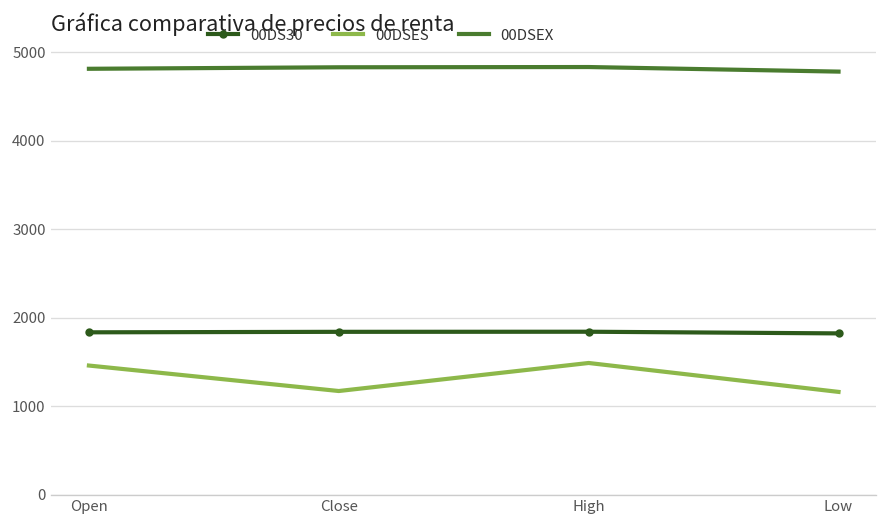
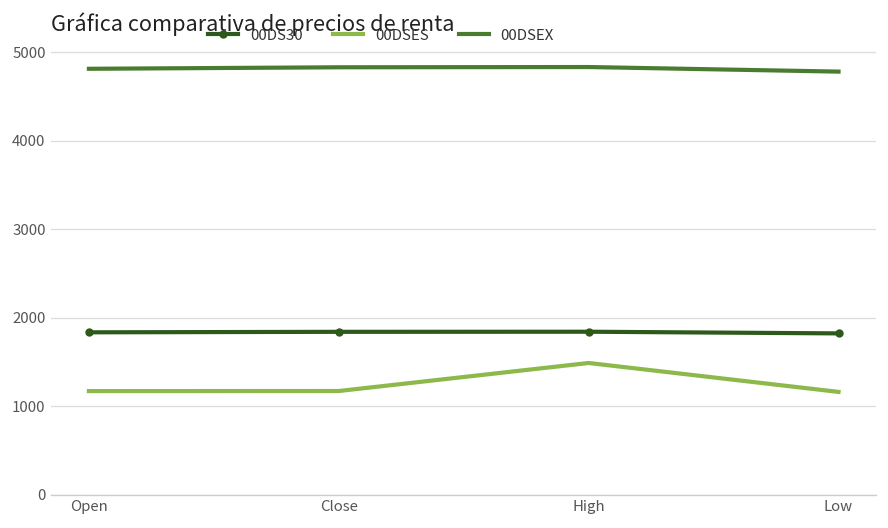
  {
    "00DSES": {
-     "Open": 1500,
+     "Open": 1200,
      "Close": 1200,
      "High": 1500,
      "Low": 1200
    }
  }
